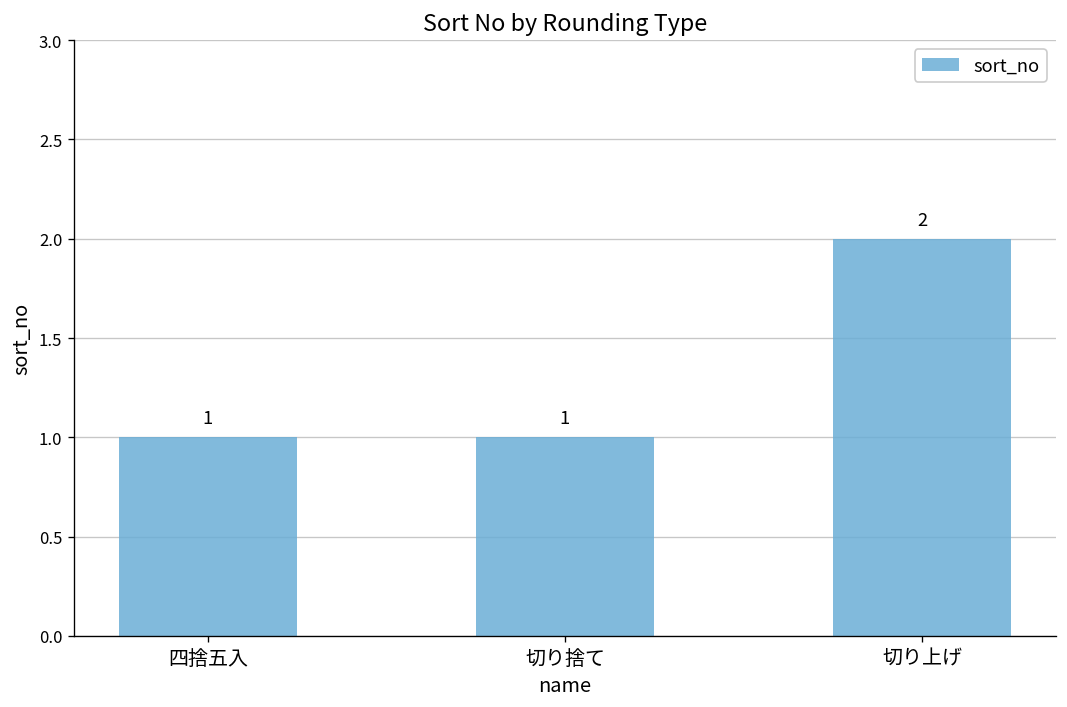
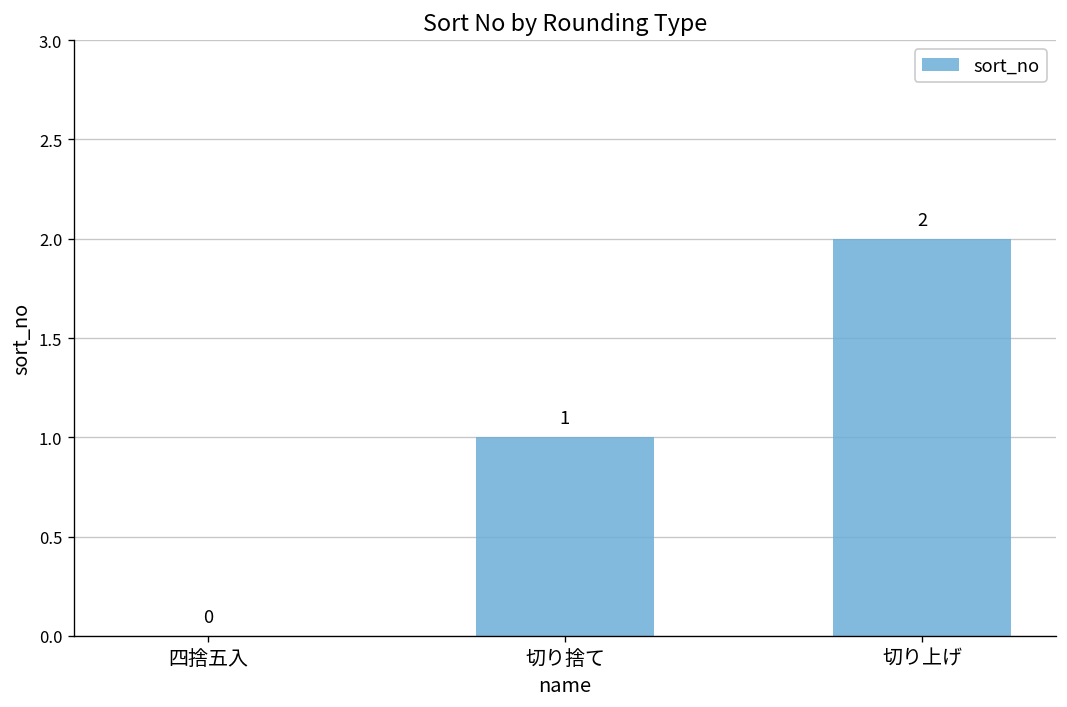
  {
-   "四捨五入": 1,
+   "四捨五入": 0,
    "切り捨て": 1,
    "切り上げ": 2
  }
